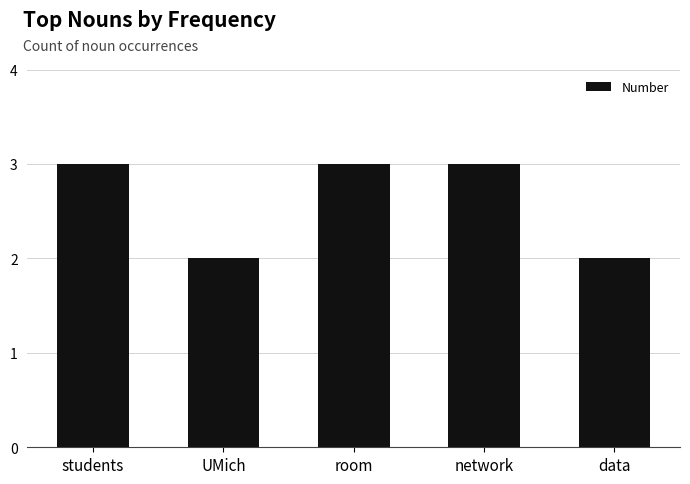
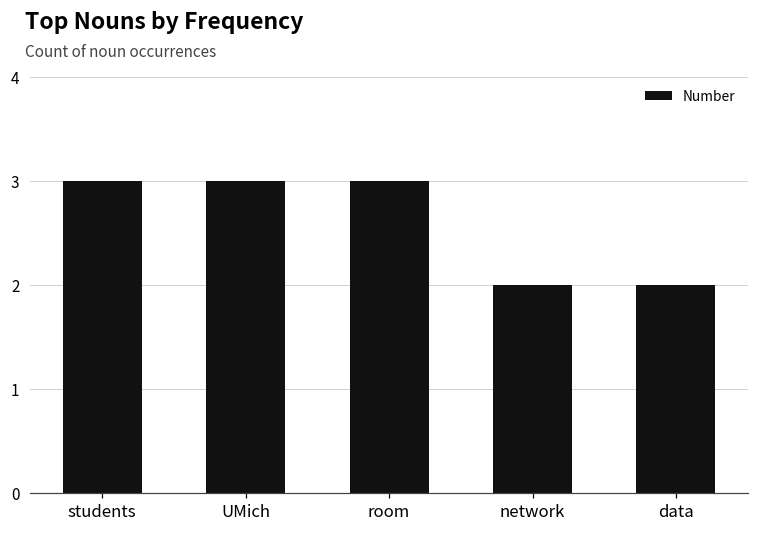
  {
    "students": 3,
-   "UMich": 2,
+   "UMich": 3,
    "room": 3,
-   "network": 3,
+   "network": 2,
    "data": 2
  }
